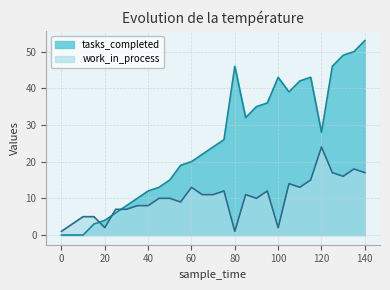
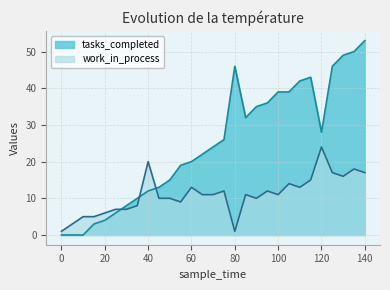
  {
    "tasks_completed": {
      "0": 0,
      "20": 4,
      "40": 12,
      "60": 20,
      "80": 46,
-     "100": 43,
+     "100": 39,
      "120": 28,
      "140": 53
    },
    "work_in_process": {
      "0": 1,
-     "20": 2,
-     "40": 8,
+     "20": 6,
+     "40": 20,
      "60": 13,
      "80": 1,
-     "100": 2,
+     "100": 11,
      "120": 24,
      "140": 17
    }
  }
